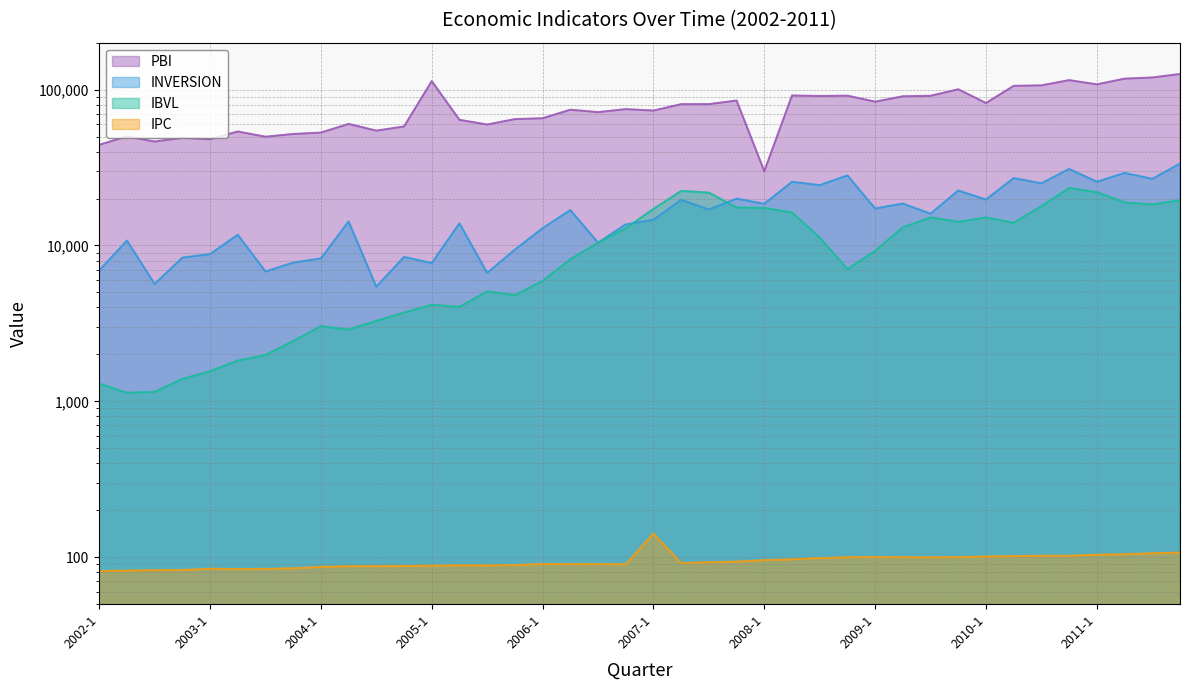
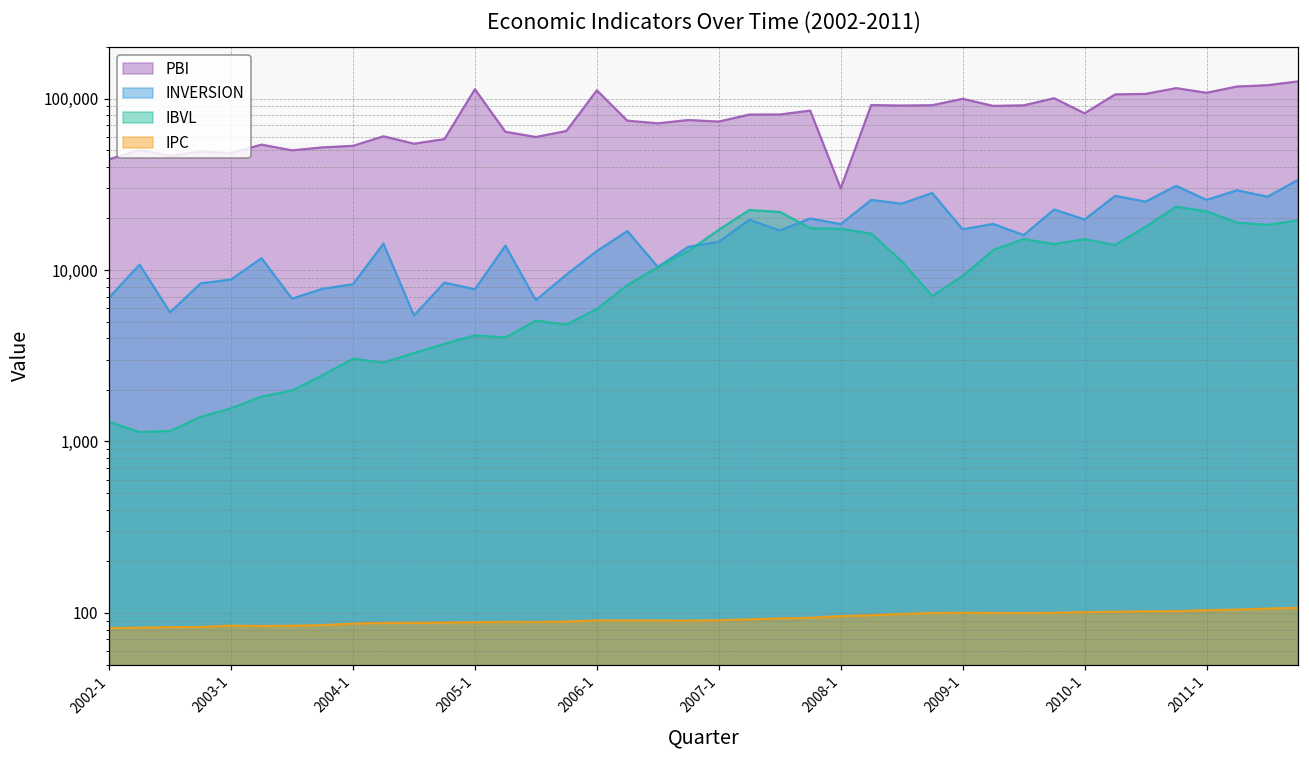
  {
    "PBI": {
      "2002-1": "44,000",
      "2003-1": "48,000",
      "2004-1": "53,000",
      "2005-1": "110,000",
-     "2006-1": "65,000",
+     "2006-1": "110,000",
      "2007-1": "70,000",
      "2008-1": "30,000",
-     "2009-1": "80,000",
+     "2009-1": "100,000",
      "2010-1": "80,000",
      "2011-1": "110,000"
    },
    "IPC": {
      "2002-1": "80",
      "2003-1": "80",
      "2004-1": "90",
      "2005-1": "90",
      "2006-1": "90",
-     "2007-1": "140",
+     "2007-1": "90",
      "2008-1": "100",
      "2009-1": "100",
      "2010-1": "100",
      "2011-1": "100"
    }
  }
